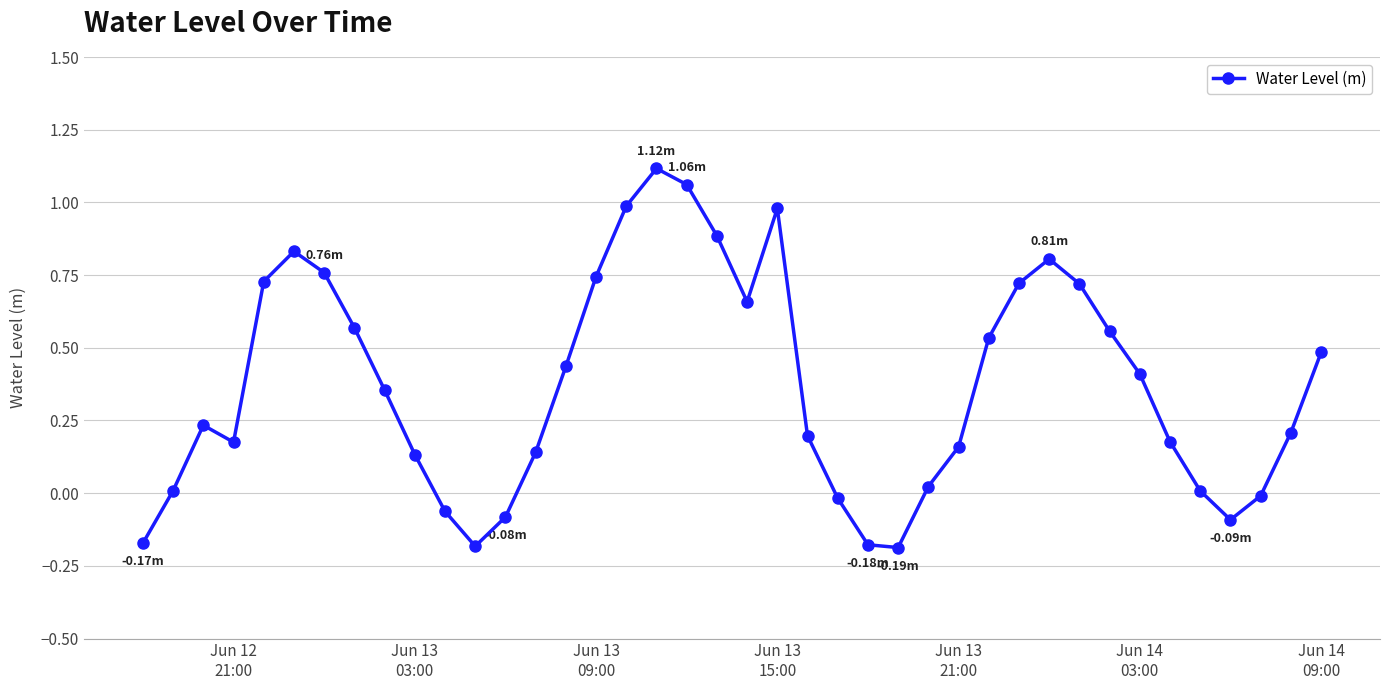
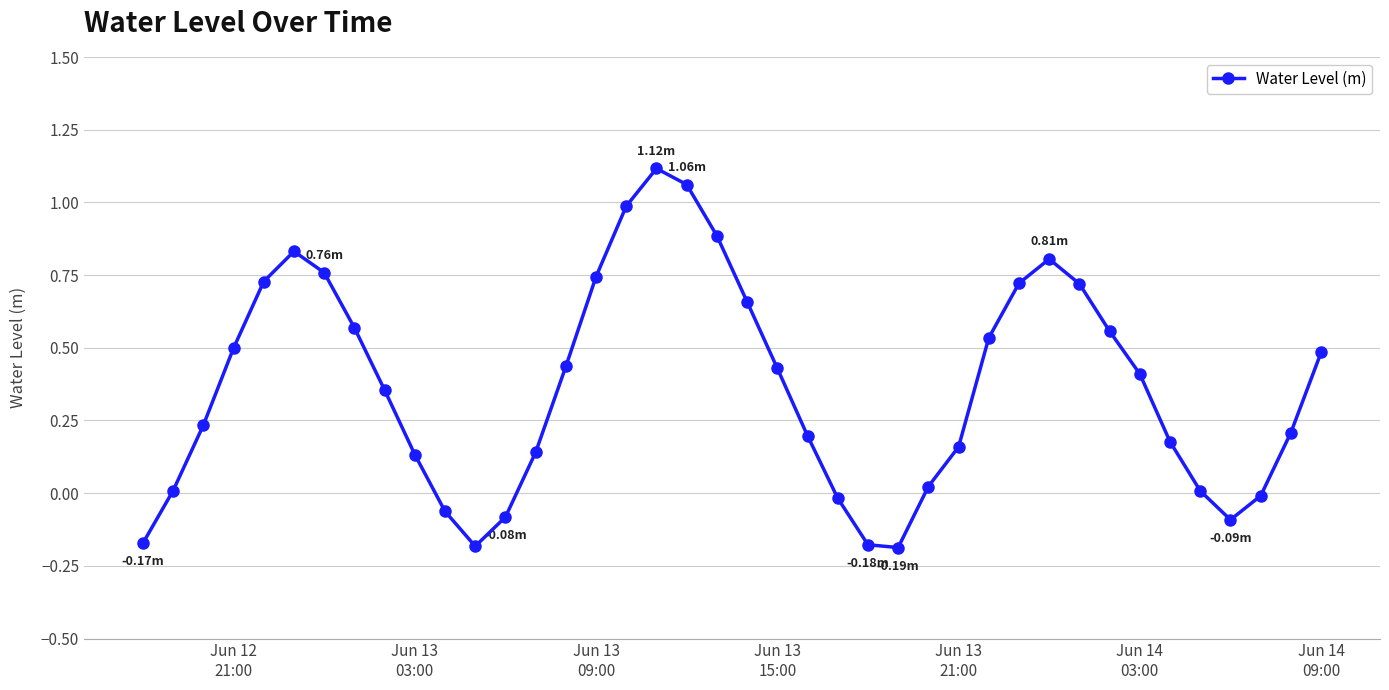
  {
-   "Jun 12 21:00": 0.18,
+   "Jun 12 21:00": 0.50,
    "Jun 13 03:00": 0.13,
    "Jun 13 09:00": 0.74,
-   "Jun 13 15:00": 0.98,
+   "Jun 13 15:00": 0.43,
    "Jun 13 21:00": 0.16,
    "Jun 14 03:00": 0.41,
    "Jun 14 09:00": 0.48
  }
